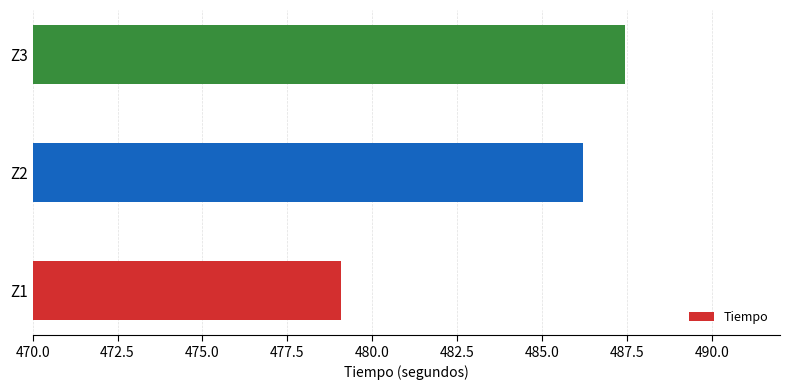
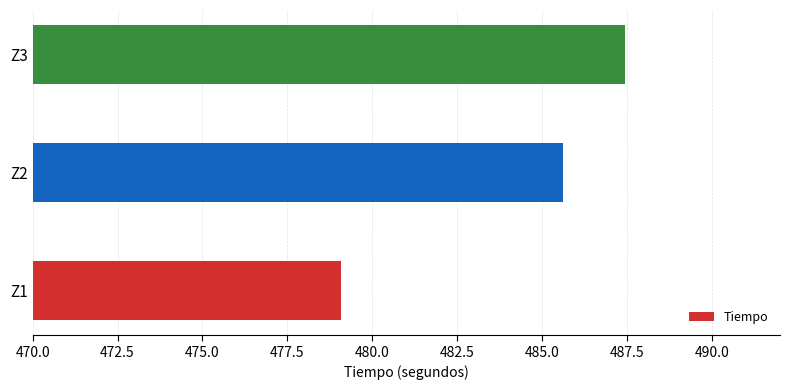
  {
    "Z3": 487.4,
-   "Z2": 486.2,
+   "Z2": 485.6,
    "Z1": 479.1
  }
